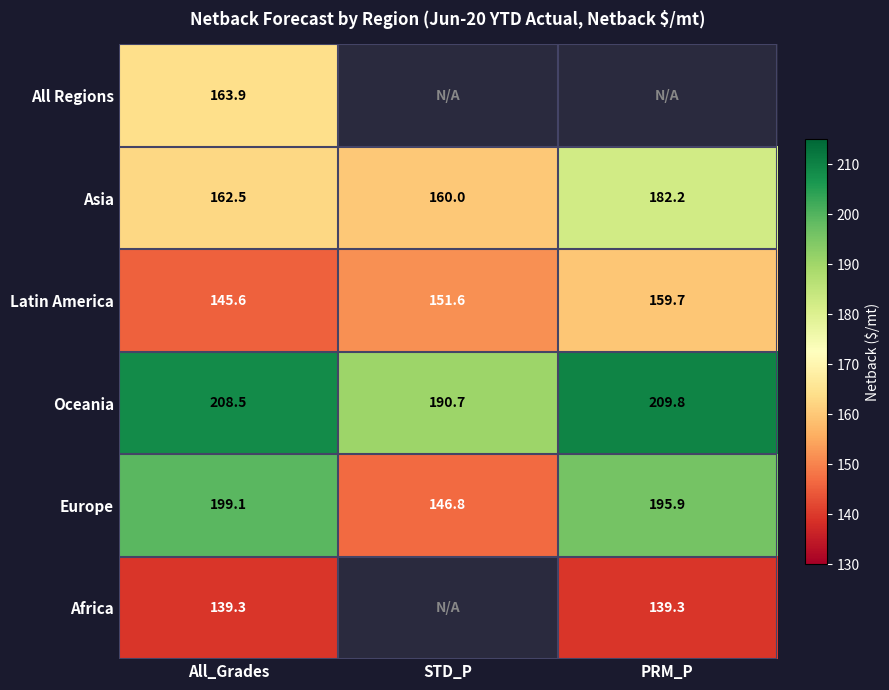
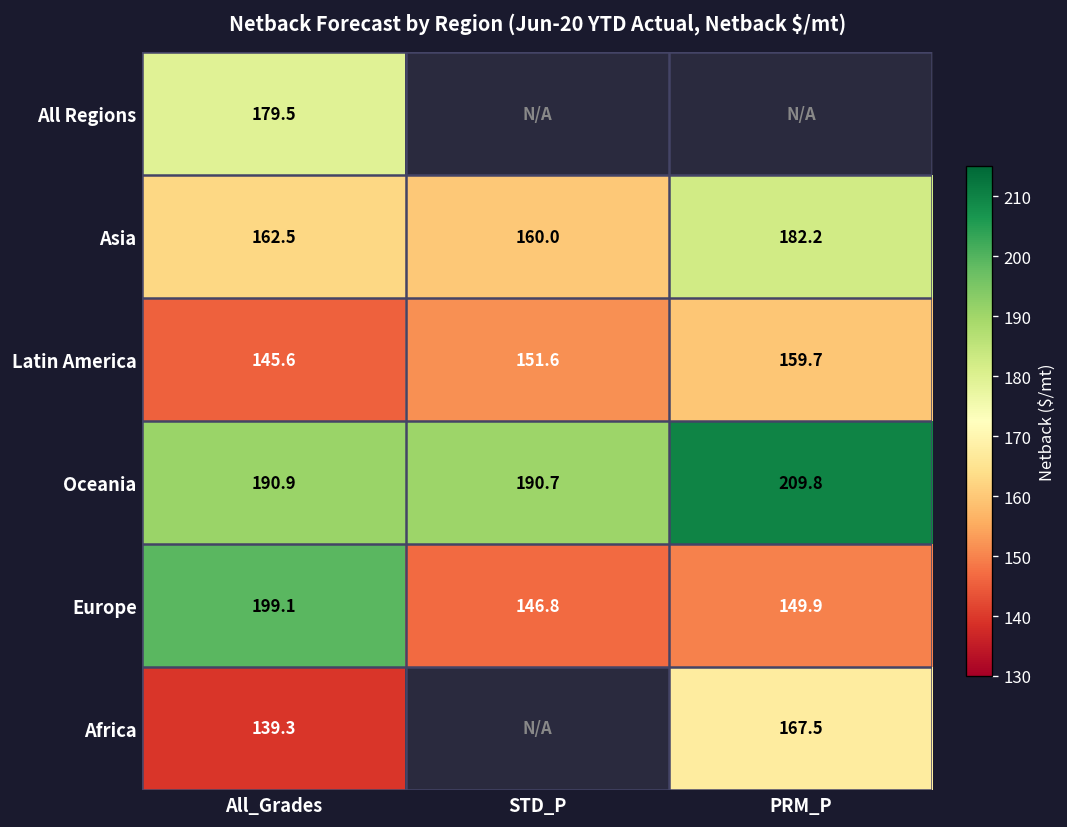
  {
    "All Regions": {
-     "All_Grades": 163.9
+     "All_Grades": 179.5
    },
    "Asia": {
      "All_Grades": 162.5,
      "STD_P": 160.0,
      "PRM_P": 182.2
    },
    "Latin America": {
      "All_Grades": 145.6,
      "STD_P": 151.6,
      "PRM_P": 159.7
    },
    "Oceania": {
-     "All_Grades": 208.5,
+     "All_Grades": 190.9,
      "STD_P": 190.7,
      "PRM_P": 209.8
    },
    "Europe": {
      "All_Grades": 199.1,
      "STD_P": 146.8,
-     "PRM_P": 195.9
+     "PRM_P": 149.9
    },
    "Africa": {
      "All_Grades": 139.3,
-     "PRM_P": 139.3
+     "PRM_P": 167.5
    }
  }
